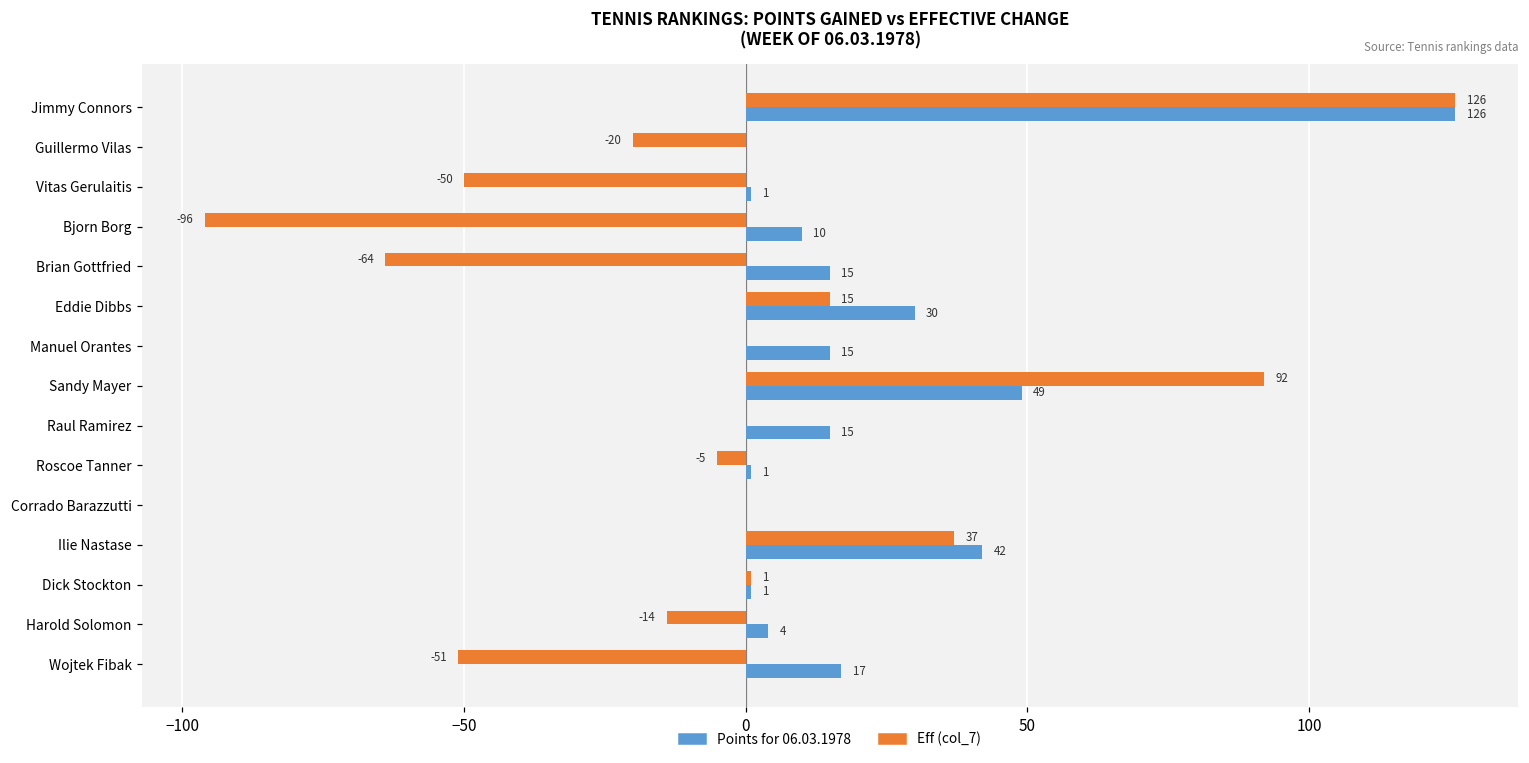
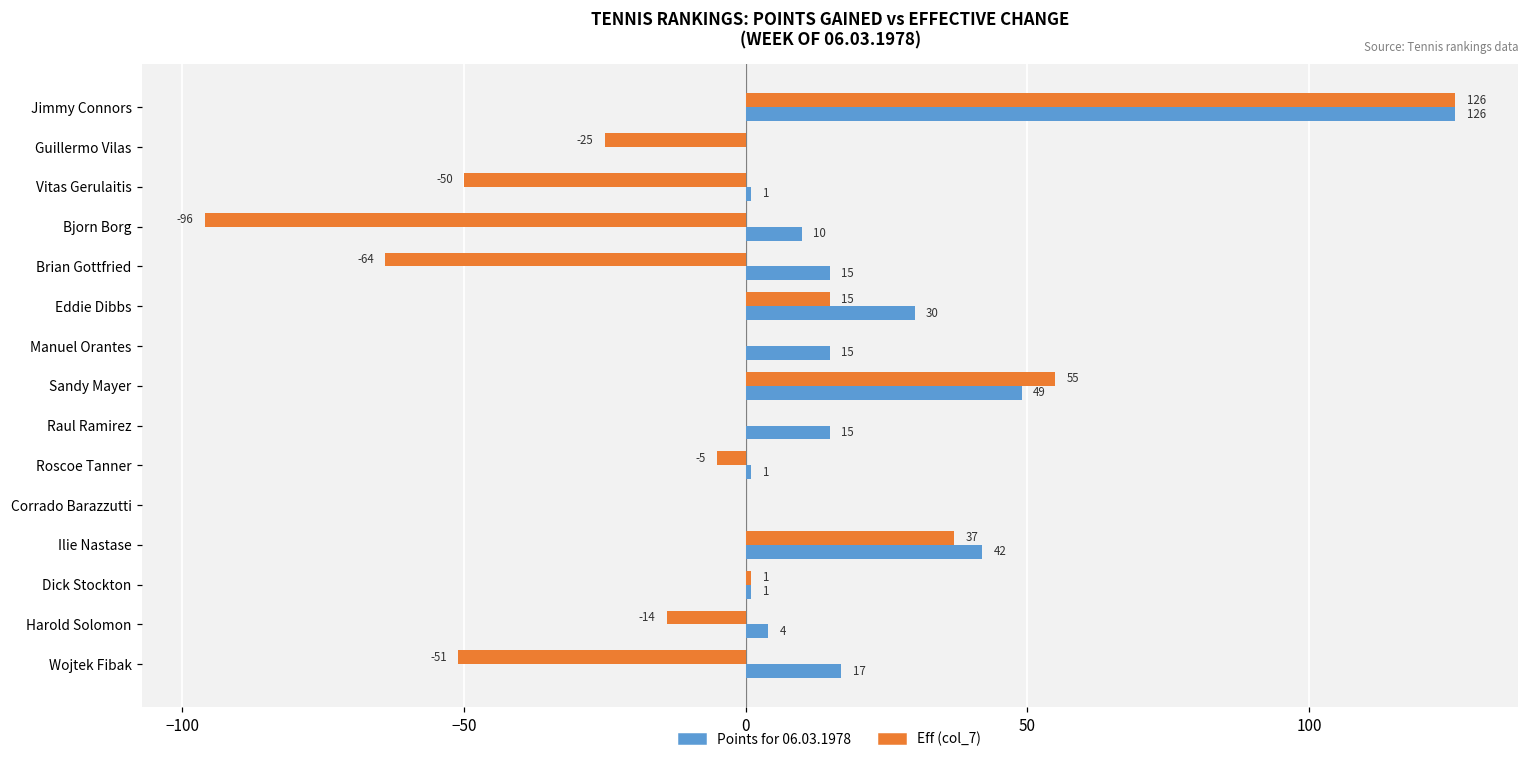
  {
    "Points for 06.03.1978": {
      "Jimmy Connors": 126,
      "Vitas Gerulaitis": 1,
      "Bjorn Borg": 10,
      "Brian Gottfried": 15,
      "Eddie Dibbs": 30,
      "Manuel Orantes": 15,
      "Sandy Mayer": 49,
      "Raul Ramirez": 15,
      "Roscoe Tanner": 1,
      "Ilie Nastase": 42,
      "Dick Stockton": 1,
      "Harold Solomon": 4,
      "Wojtek Fibak": 17
    },
    "Eff (col_7)": {
      "Jimmy Connors": 126,
-     "Guillermo Vilas": -20,
+     "Guillermo Vilas": -25,
      "Vitas Gerulaitis": -50,
      "Bjorn Borg": -96,
      "Brian Gottfried": -64,
      "Eddie Dibbs": 15,
-     "Sandy Mayer": 92,
+     "Sandy Mayer": 55,
      "Roscoe Tanner": -5,
      "Ilie Nastase": 37,
      "Dick Stockton": 1,
      "Harold Solomon": -14,
      "Wojtek Fibak": -51
    }
  }
